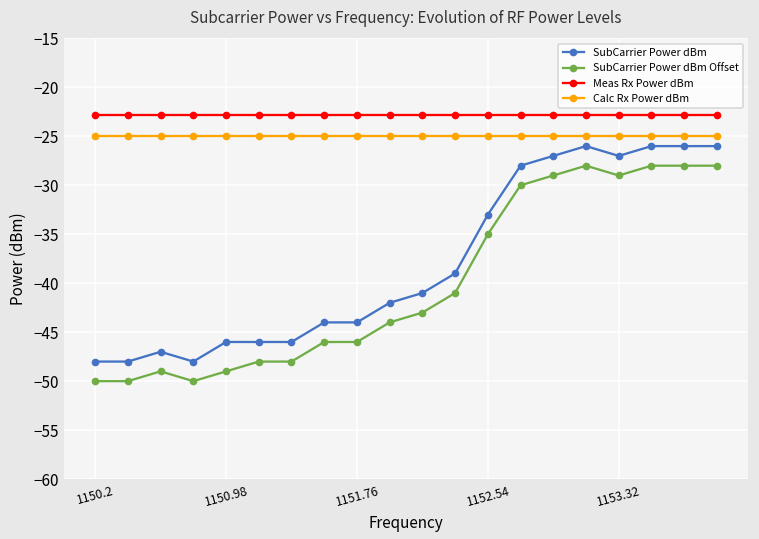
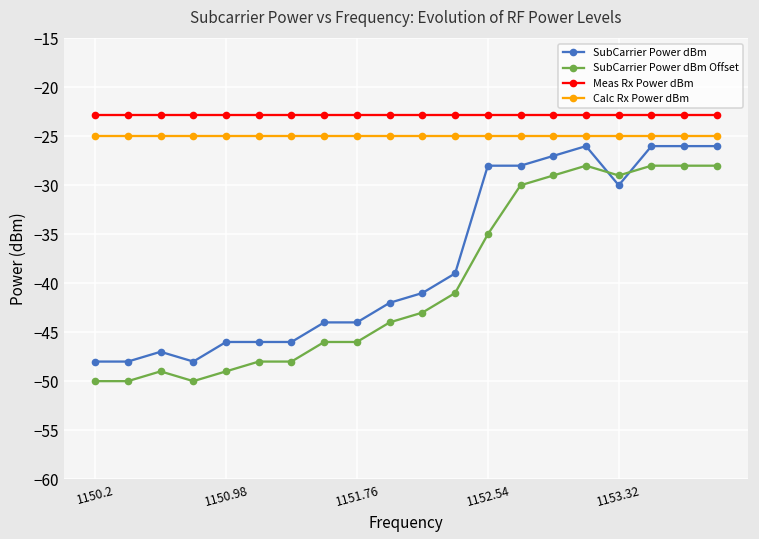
  {
    "SubCarrier Power dBm": {
      "1150.2": -48,
      "1150.98": -46,
      "1151.76": -44,
-     "1152.54": -33,
-     "1153.32": -27
+     "1152.54": -28,
+     "1153.32": -30
    },
    "SubCarrier Power dBm Offset": {
      "1150.2": -50,
      "1150.98": -49,
      "1151.76": -46,
      "1152.54": -35,
      "1153.32": -29
    },
    "Meas Rx Power dBm": {
      "1150.2": -23,
      "1150.98": -23,
      "1151.76": -23,
      "1152.54": -23,
      "1153.32": -23
    },
    "Calc Rx Power dBm": {
      "1150.2": -25,
      "1150.98": -25,
      "1151.76": -25,
      "1152.54": -25,
      "1153.32": -25
    }
  }
